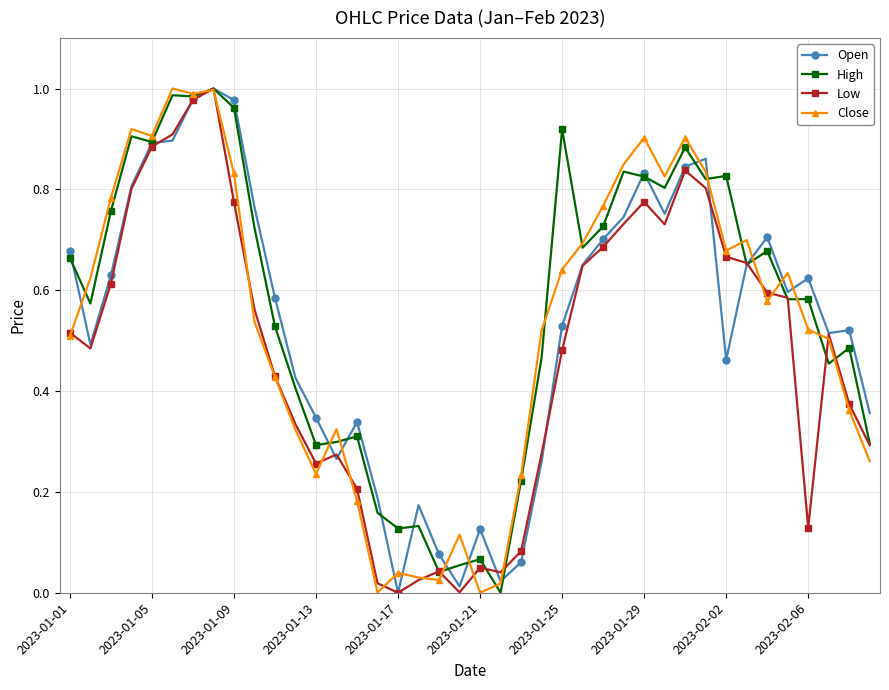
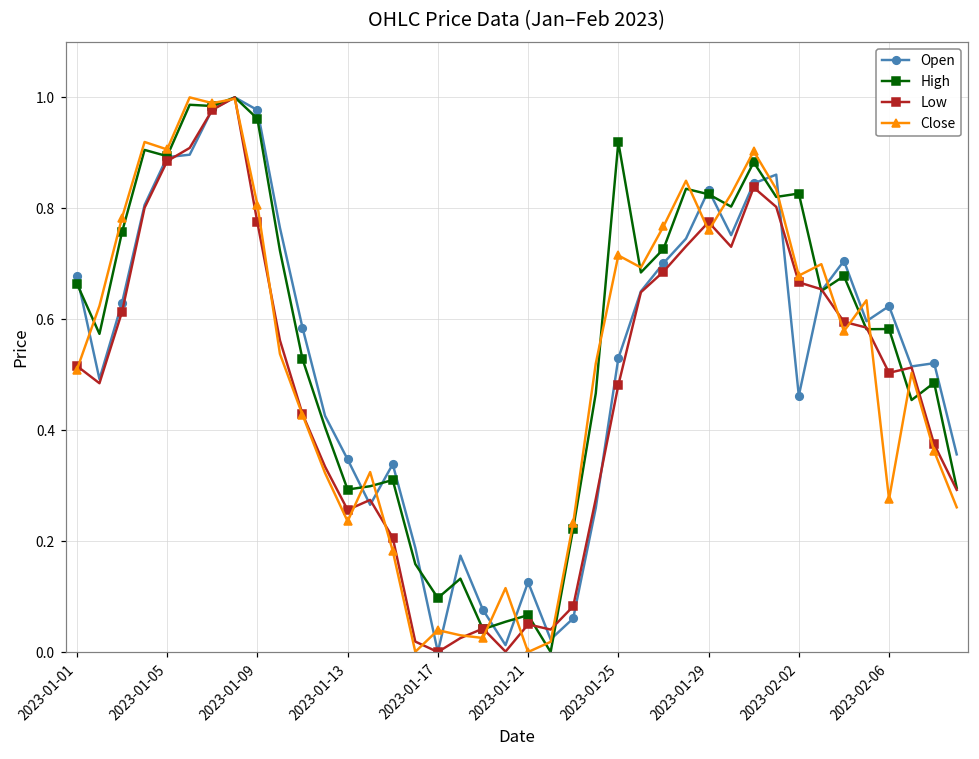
  {
    "Open": {
      "2023-01-01": 0.68,
      "2023-01-09": 0.98,
      "2023-01-13": 0.35,
      "2023-01-21": 0.13,
      "2023-01-25": 0.53,
      "2023-01-29": 0.83,
      "2023-02-02": 0.46,
      "2023-02-06": 0.62
    },
    "High": {
      "2023-01-01": 0.66,
      "2023-01-09": 0.96,
      "2023-01-13": 0.29,
-     "2023-01-17": 0.13,
+     "2023-01-17": 0.10,
      "2023-01-21": 0.07,
      "2023-01-25": 0.92,
      "2023-01-29": 0.83,
      "2023-02-02": 0.83,
      "2023-02-06": 0.58
    },
    "Low": {
      "2023-01-01": 0.52,
      "2023-01-05": 0.88,
      "2023-01-09": 0.77,
      "2023-01-13": 0.26,
      "2023-01-21": 0.05,
      "2023-01-25": 0.48,
      "2023-01-29": 0.78,
      "2023-02-02": 0.67,
-     "2023-02-06": 0.13
+     "2023-02-06": 0.50
    },
    "Close": {
      "2023-01-01": 0.51,
      "2023-01-05": 0.91,
-     "2023-01-09": 0.83,
+     "2023-01-09": 0.81,
      "2023-01-13": 0.24,
      "2023-01-17": 0.04,
      "2023-01-21": 0.00,
-     "2023-01-25": 0.64,
-     "2023-01-29": 0.90,
+     "2023-01-25": 0.72,
+     "2023-01-29": 0.76,
      "2023-02-02": 0.68,
-     "2023-02-06": 0.52
+     "2023-02-06": 0.28
    }
  }
